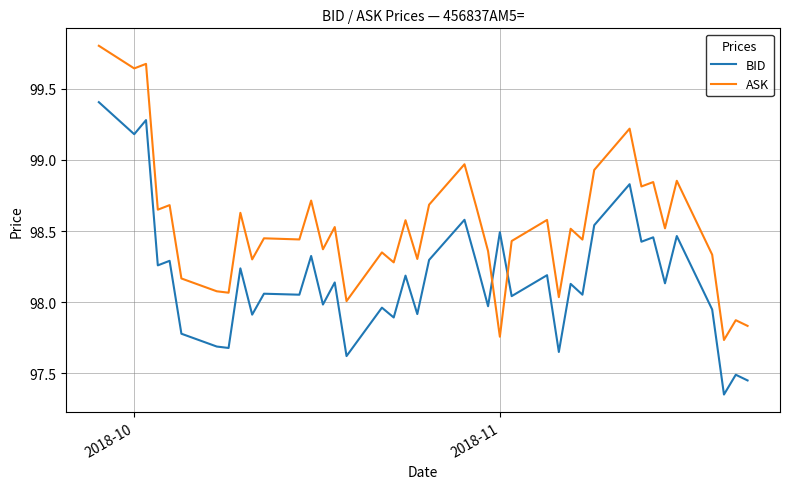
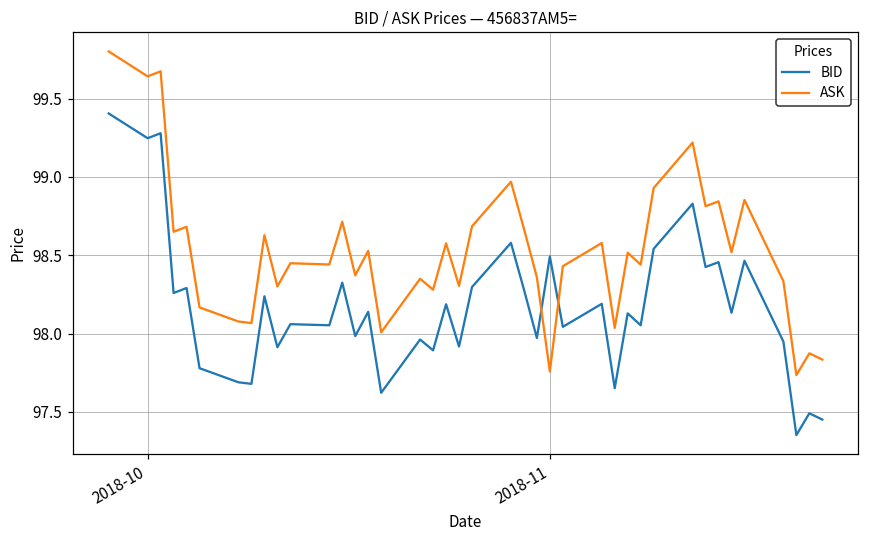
  {
    "BID": {
-     "2018-10": 99.18,
+     "2018-10": 99.25,
      "2018-11": 98.49
    },
    "ASK": {
      "2018-10": 99.64,
      "2018-11": 97.76
    }
  }
